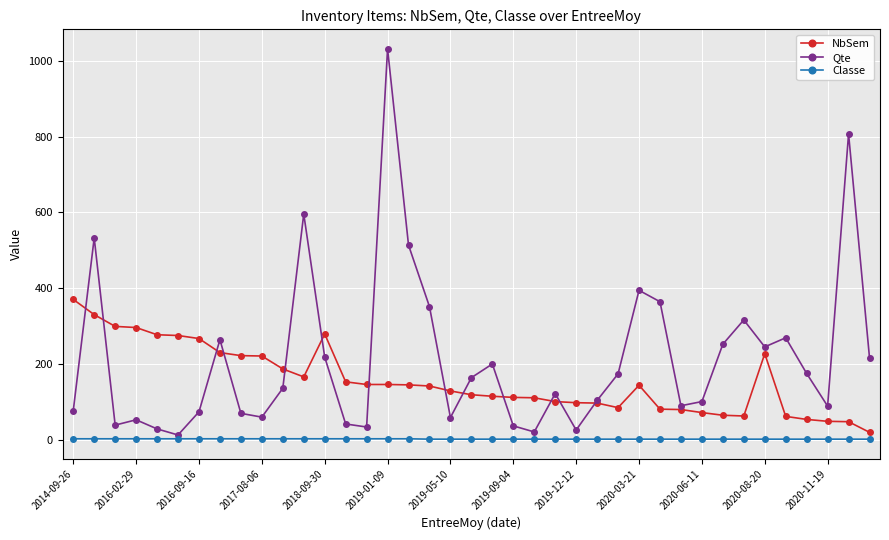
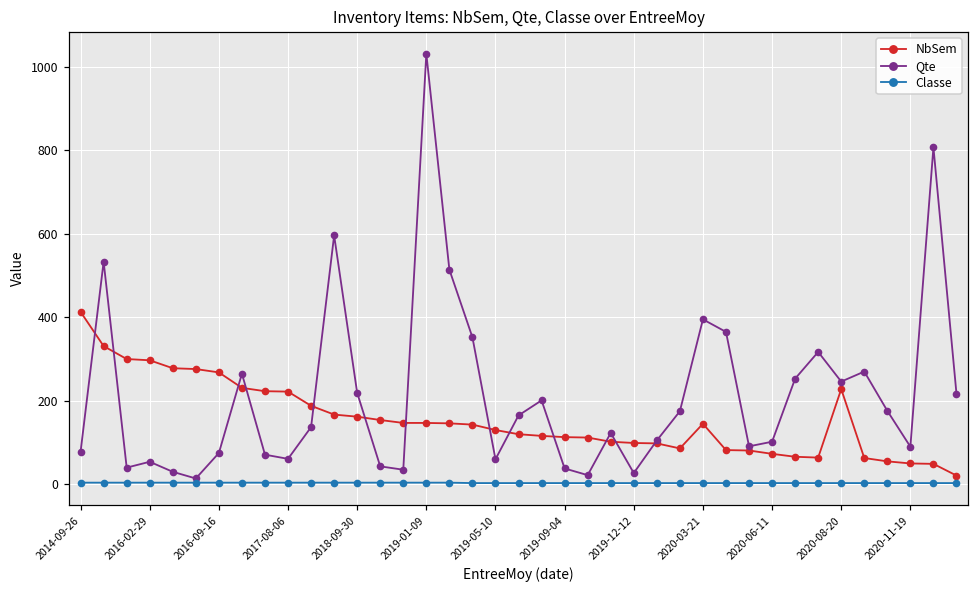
  {
    "NbSem": {
-     "2014-09-26": 370,
+     "2014-09-26": 410,
      "2016-02-29": 300,
      "2016-09-16": 270,
      "2017-08-06": 220,
-     "2018-09-30": 280,
+     "2018-09-30": 160,
      "2019-01-09": 150,
      "2019-05-10": 130,
      "2019-09-04": 110,
      "2019-12-12": 100,
      "2020-03-21": 150,
      "2020-06-11": 70,
      "2020-08-20": 230,
      "2020-11-19": 50
    },
    "Qte": {
      "2014-09-26": 80,
      "2016-02-29": 50,
      "2016-09-16": 80,
      "2017-08-06": 60,
      "2018-09-30": 220,
      "2019-01-09": 1030,
      "2019-05-10": 60,
      "2019-09-04": 40,
      "2019-12-12": 30,
      "2020-03-21": 400,
      "2020-06-11": 100,
      "2020-08-20": 250,
      "2020-11-19": 90
    },
    "Classe": {
      "2014-09-26": 0,
      "2016-02-29": 0,
      "2016-09-16": 0,
      "2017-08-06": 0,
      "2018-09-30": 0,
      "2019-01-09": 0,
      "2019-05-10": 0,
      "2019-09-04": 0,
      "2019-12-12": 0,
      "2020-03-21": 0,
      "2020-06-11": 0,
      "2020-08-20": 0,
      "2020-11-19": 0
    }
  }
